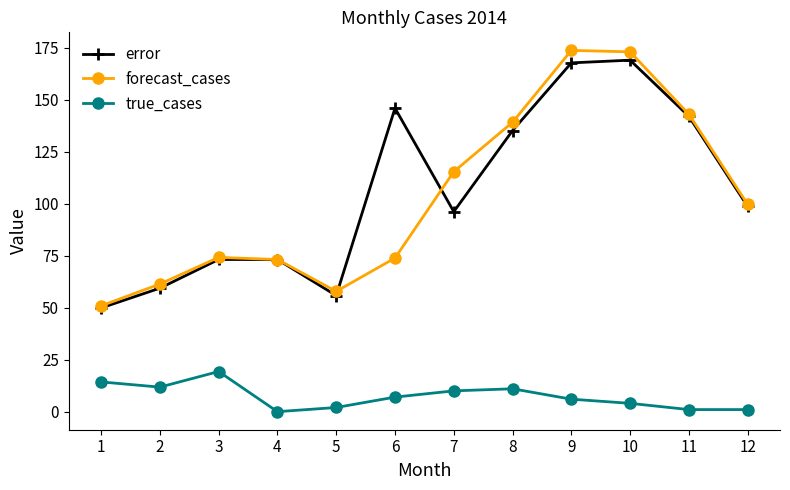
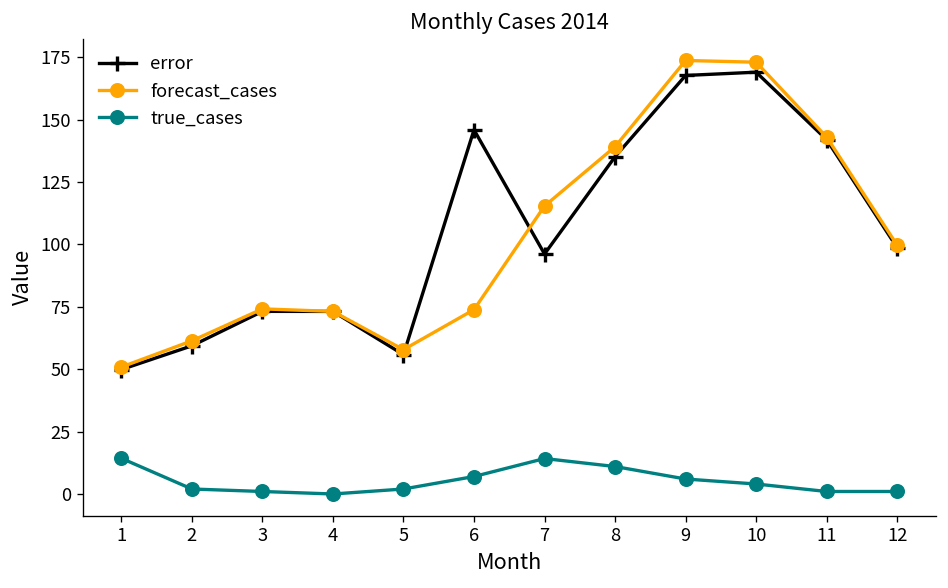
  {
    "error": {
      "2": 59,
      "5": 56,
      "6": 146,
      "7": 96,
      "8": 135,
      "9": 168,
      "10": 169
    },
    "forecast_cases": {
      "2": 61,
      "5": 58,
      "6": 74,
      "7": 115,
      "8": 139,
      "9": 174,
      "10": 173
    },
    "true_cases": {
      "1": 14,
-     "2": 12,
-     "3": 19,
+     "2": 2,
+     "3": 1,
      "4": 0,
      "5": 2,
      "6": 7,
-     "7": 10,
+     "7": 14,
      "8": 11,
      "9": 6,
      "10": 4,
      "11": 1,
      "12": 1
    }
  }
